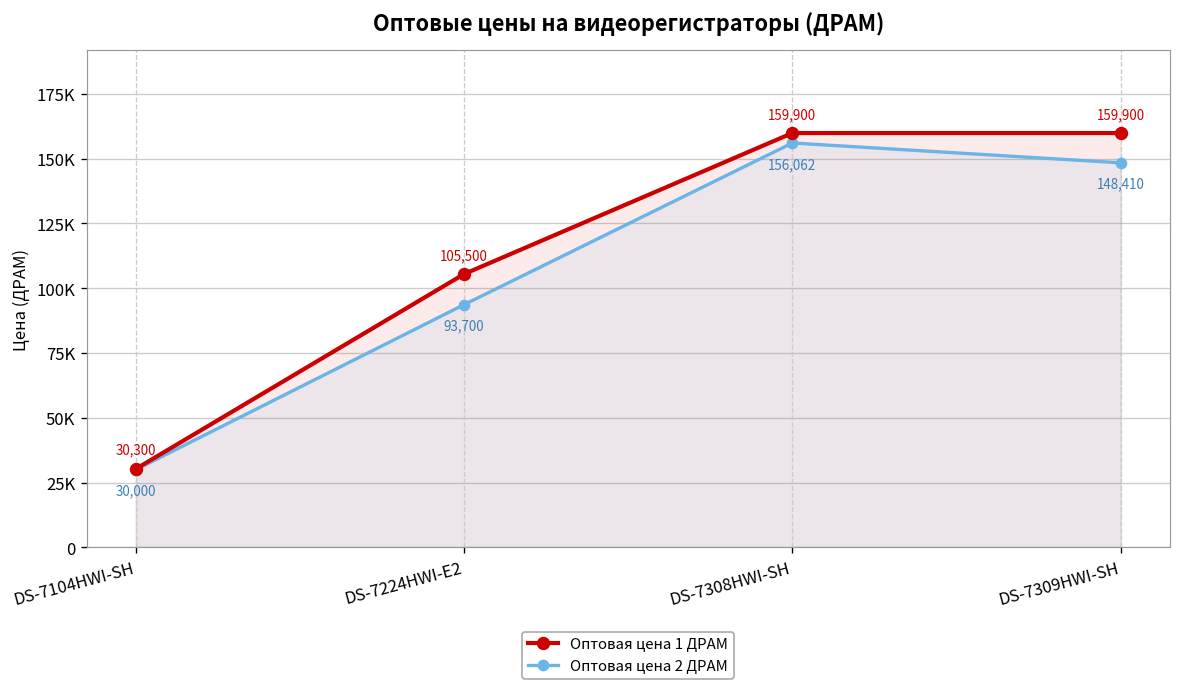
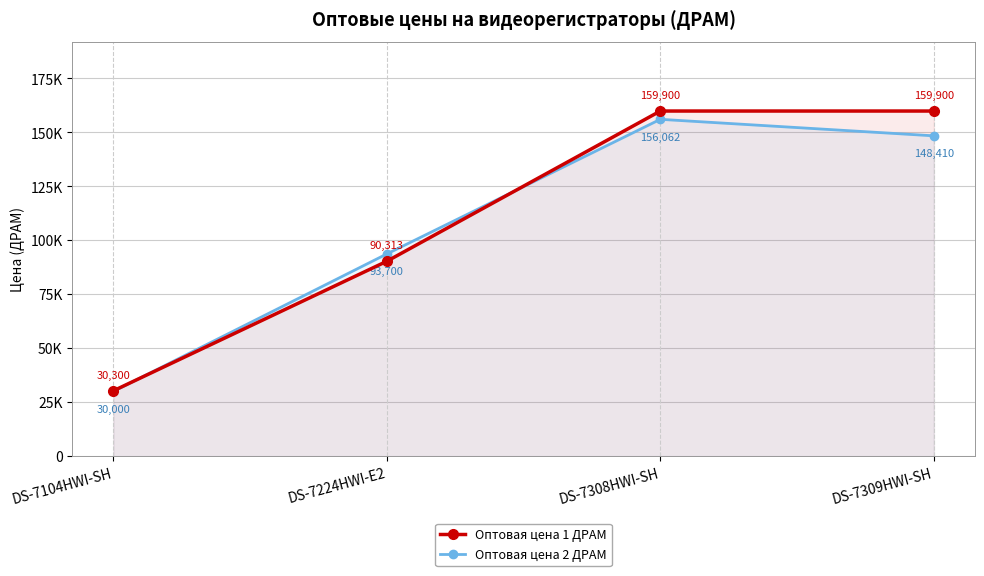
  {
    "Оптовая цена 1 ДРАМ": {
-     "DS-7224HWI-E2": "105,500",
+     "DS-7224HWI-E2": "90,313",
      "DS-7308HWI-SH": "159,900",
      "DS-7309HWI-SH": "159,900"
    },
    "Оптовая цена 2 ДРАМ": {
      "DS-7224HWI-E2": "93,700",
      "DS-7308HWI-SH": "156,062",
      "DS-7309HWI-SH": "148,410"
    }
  }
